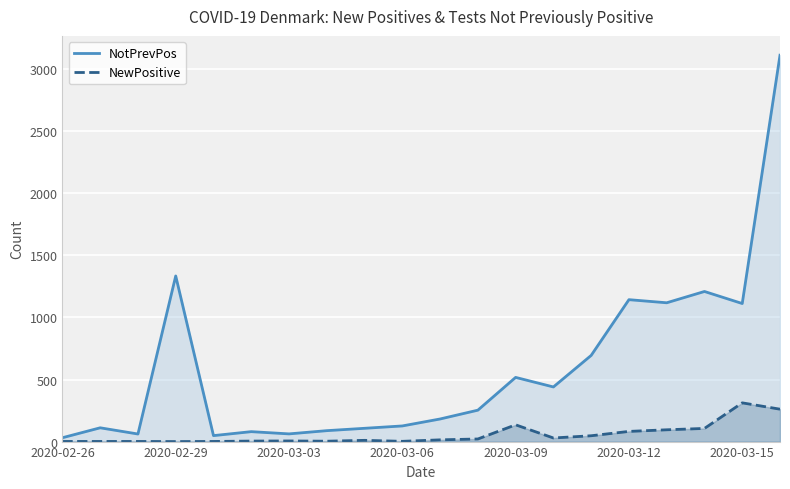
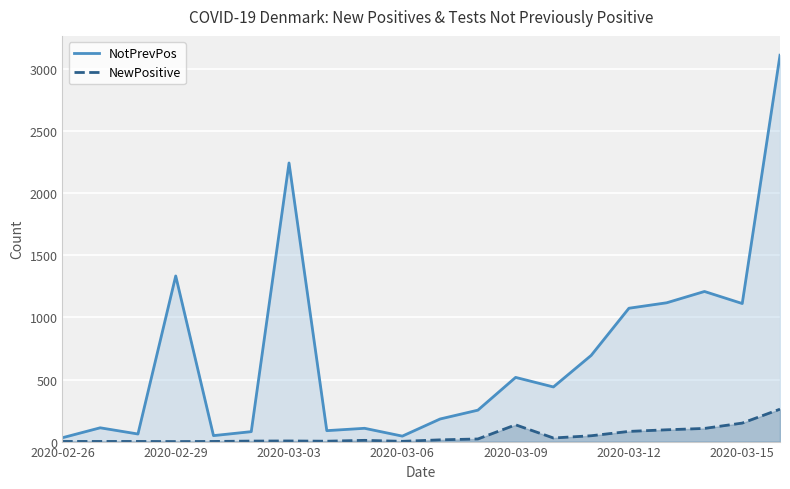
  {
    "NotPrevPos": {
      "2020-02-26": 30,
      "2020-02-29": 1330,
-     "2020-03-03": 60,
-     "2020-03-06": 130,
+     "2020-03-03": 2240,
+     "2020-03-06": 40,
      "2020-03-09": 520,
-     "2020-03-12": 1140,
+     "2020-03-12": 1070,
      "2020-03-15": 1110
    },
    "NewPositive": {
      "2020-02-26": 0,
      "2020-02-29": 0,
      "2020-03-03": 10,
      "2020-03-06": 0,
      "2020-03-09": 140,
      "2020-03-12": 80,
-     "2020-03-15": 310
+     "2020-03-15": 150
    }
  }
